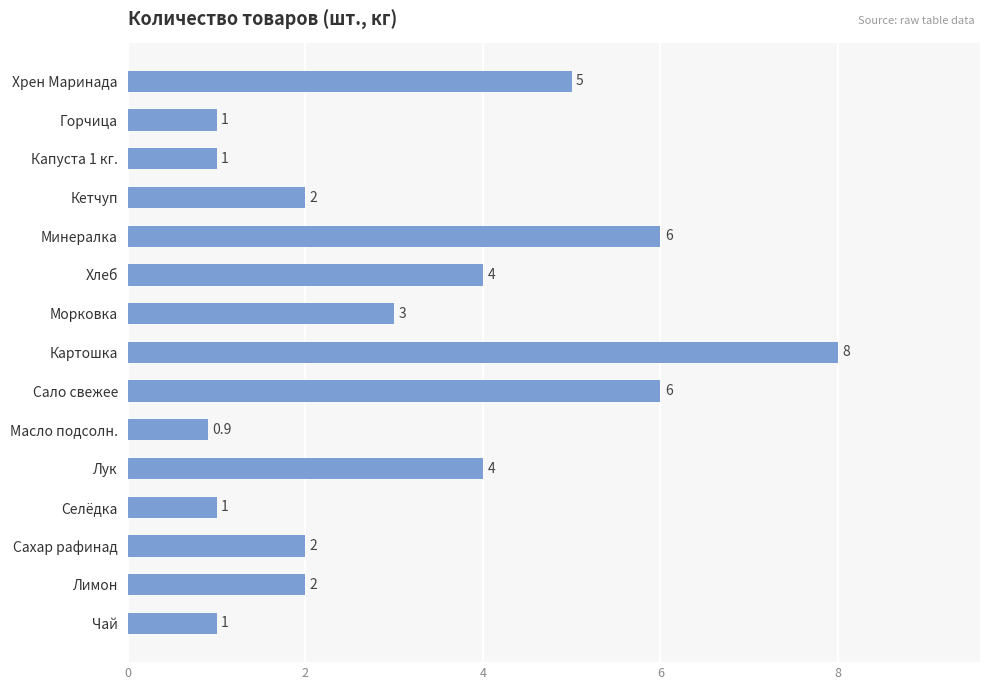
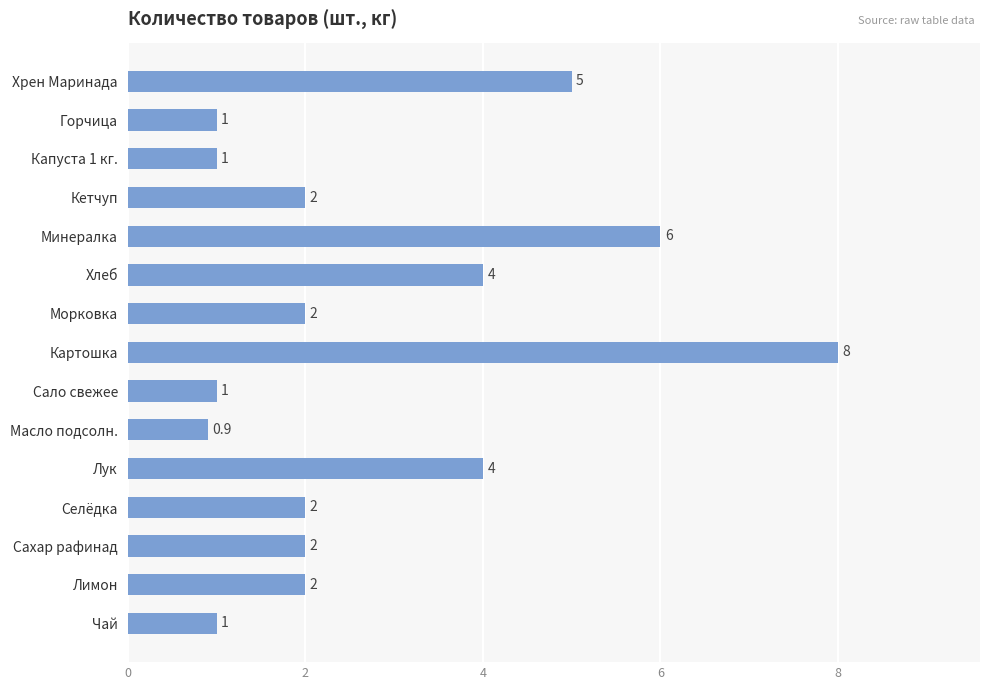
  {
    "Хрен Маринада": 5,
    "Горчица": 1,
    "Капуста 1 кг.": 1,
    "Кетчуп": 2,
    "Минералка": 6,
    "Хлеб": 4,
-   "Морковка": 3,
+   "Морковка": 2,
    "Картошка": 8,
-   "Сало свежее": 6,
+   "Сало свежее": 1,
    "Масло подсолн.": 0.9,
    "Лук": 4,
-   "Селёдка": 1,
+   "Селёдка": 2,
    "Сахар рафинад": 2,
    "Лимон": 2,
    "Чай": 1
  }
